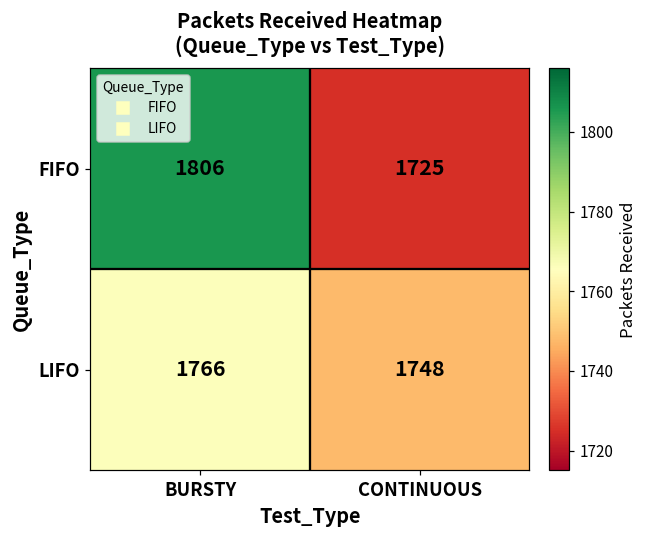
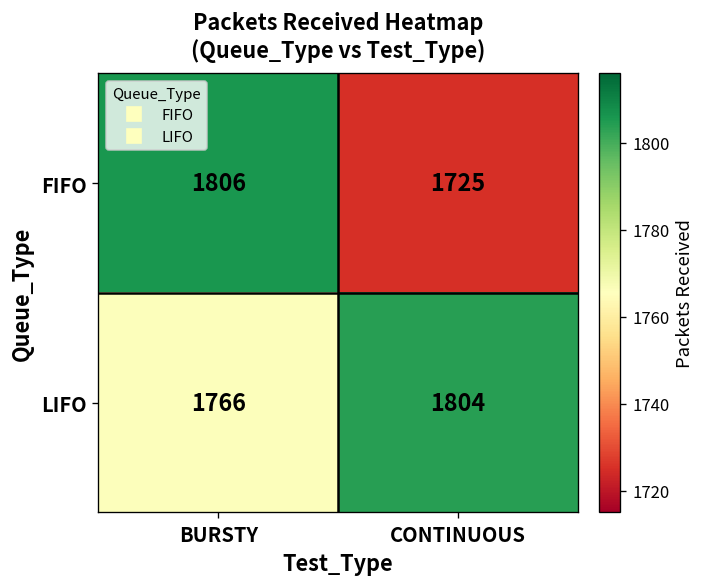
  {
    "FIFO": {
      "BURSTY": 1806,
      "CONTINUOUS": 1725
    },
    "LIFO": {
      "BURSTY": 1766,
-     "CONTINUOUS": 1748
+     "CONTINUOUS": 1804
    }
  }
